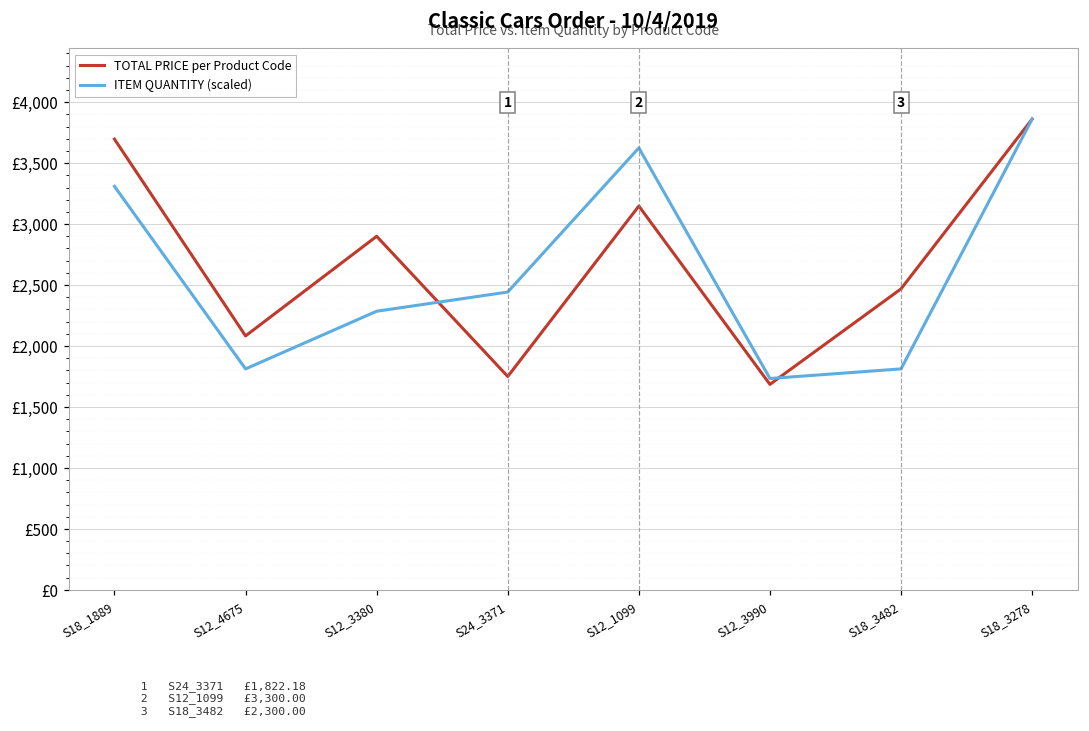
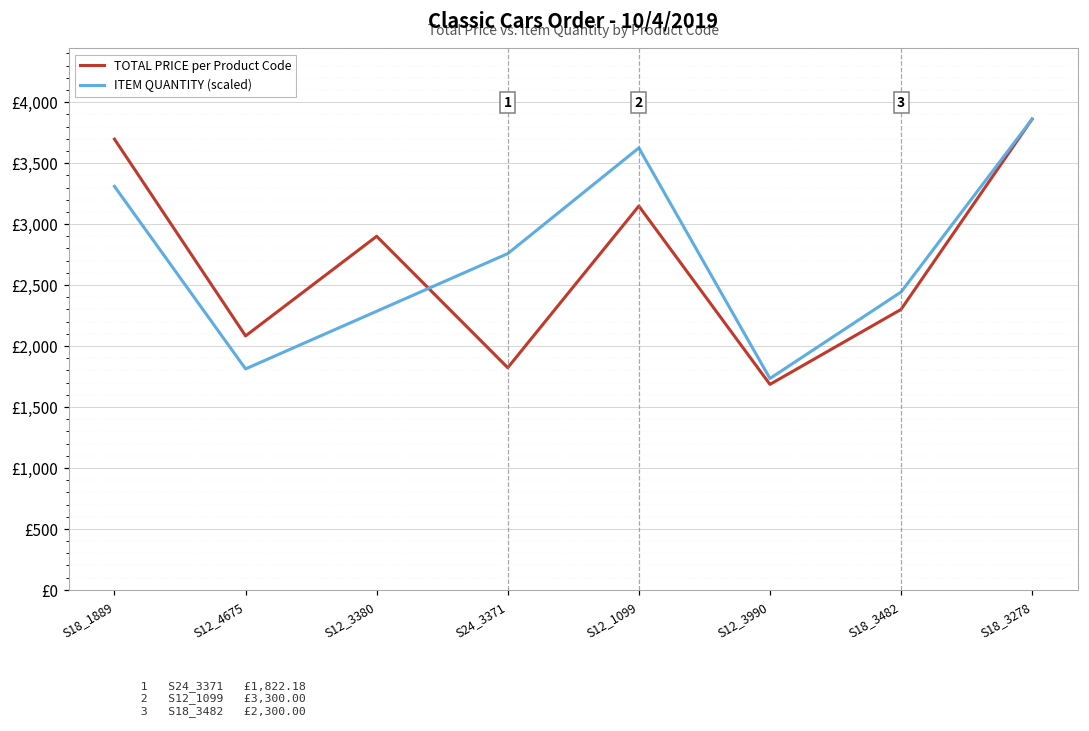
  {
    "TOTAL PRICE per Product Code": {
      "S18_1889": "£3,700",
      "S12_4675": "£2,080",
      "S12_3380": "£2,900",
-     "S24_3371": "£1,750",
+     "S24_3371": "£1,820",
      "S12_1099": "£3,150",
      "S12_3990": "£1,690",
-     "S18_3482": "£2,470"
+     "S18_3482": "£2,300"
    },
    "ITEM QUANTITY (scaled)": {
      "S18_1889": "£3,310",
      "S12_4675": "£1,810",
      "S12_3380": "£2,290",
-     "S24_3371": "£2,440",
+     "S24_3371": "£2,760",
      "S12_1099": "£3,620",
      "S12_3990": "£1,730",
-     "S18_3482": "£1,810"
+     "S18_3482": "£2,440"
    }
  }
